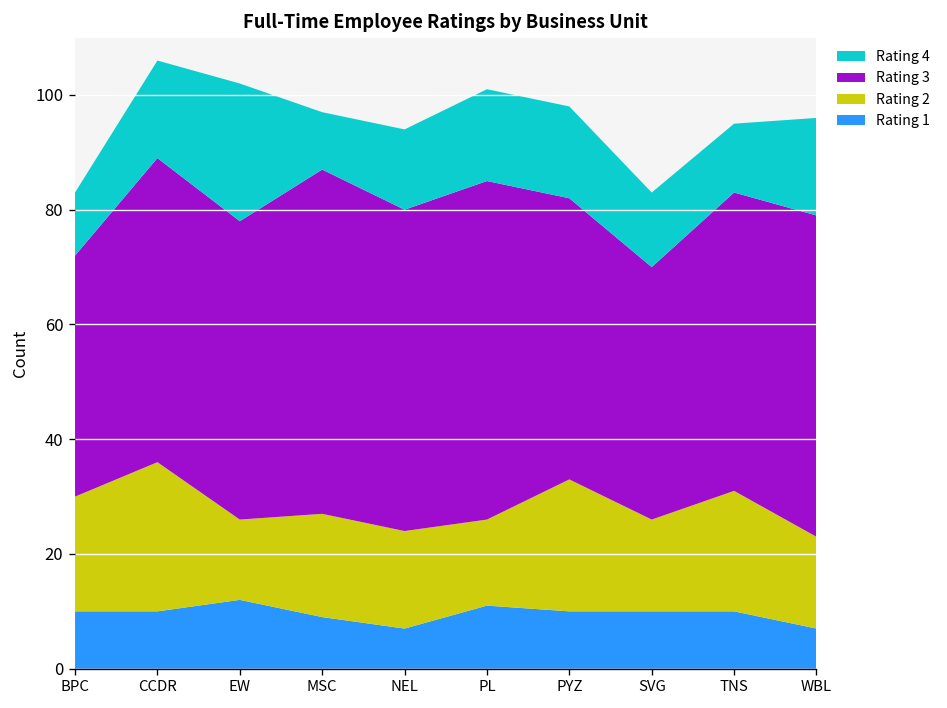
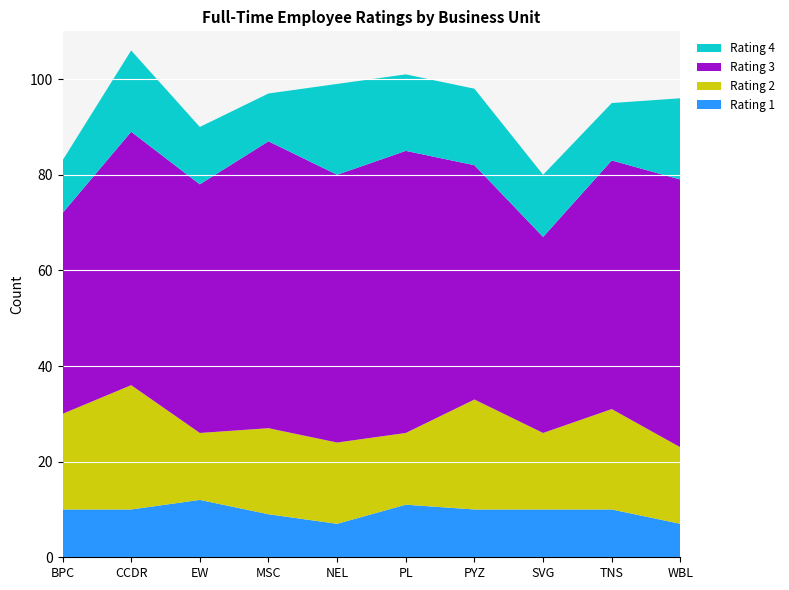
  {
    "Rating 1": {
      "BPC": 10,
      "CCDR": 10,
      "EW": 12,
      "MSC": 9,
      "NEL": 7,
      "PL": 11,
      "PYZ": 10,
      "SVG": 10,
      "TNS": 10,
      "WBL": 7
    },
    "Rating 2": {
      "BPC": 20,
      "CCDR": 26,
      "EW": 14,
      "MSC": 18,
      "NEL": 17,
      "PL": 15,
      "PYZ": 23,
      "SVG": 16,
      "TNS": 21,
      "WBL": 16
    },
    "Rating 3": {
      "BPC": 42,
      "CCDR": 53,
      "EW": 52,
      "MSC": 60,
      "NEL": 56,
      "PL": 59,
      "PYZ": 49,
-     "SVG": 44,
+     "SVG": 41,
      "TNS": 52,
      "WBL": 56
    },
    "Rating 4": {
      "BPC": 11,
      "CCDR": 17,
-     "EW": 24,
+     "EW": 12,
      "MSC": 10,
-     "NEL": 14,
+     "NEL": 19,
      "PL": 16,
      "PYZ": 16,
      "SVG": 13,
      "TNS": 12,
      "WBL": 17
    }
  }
